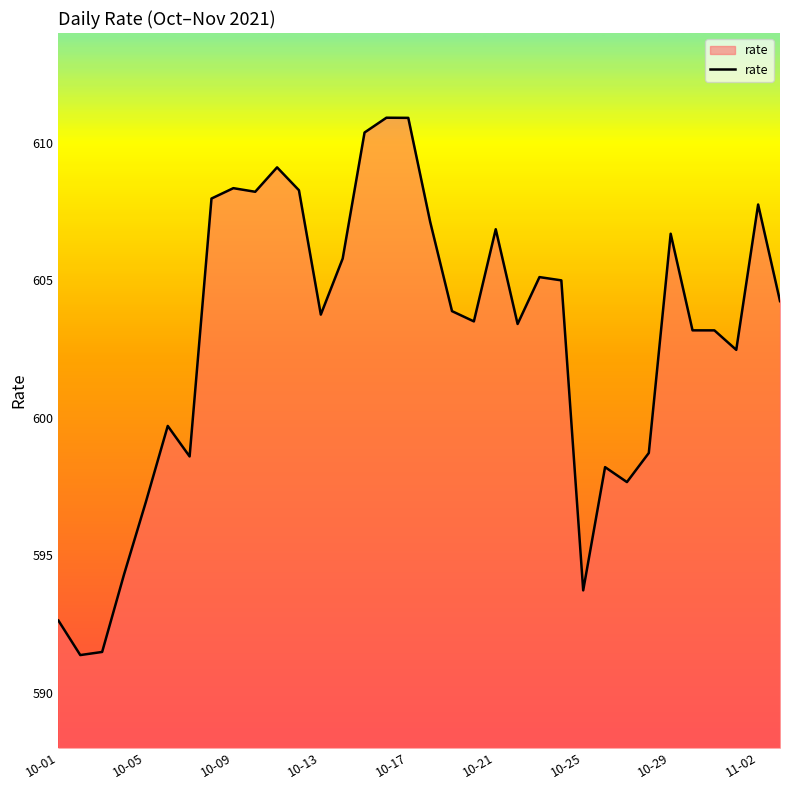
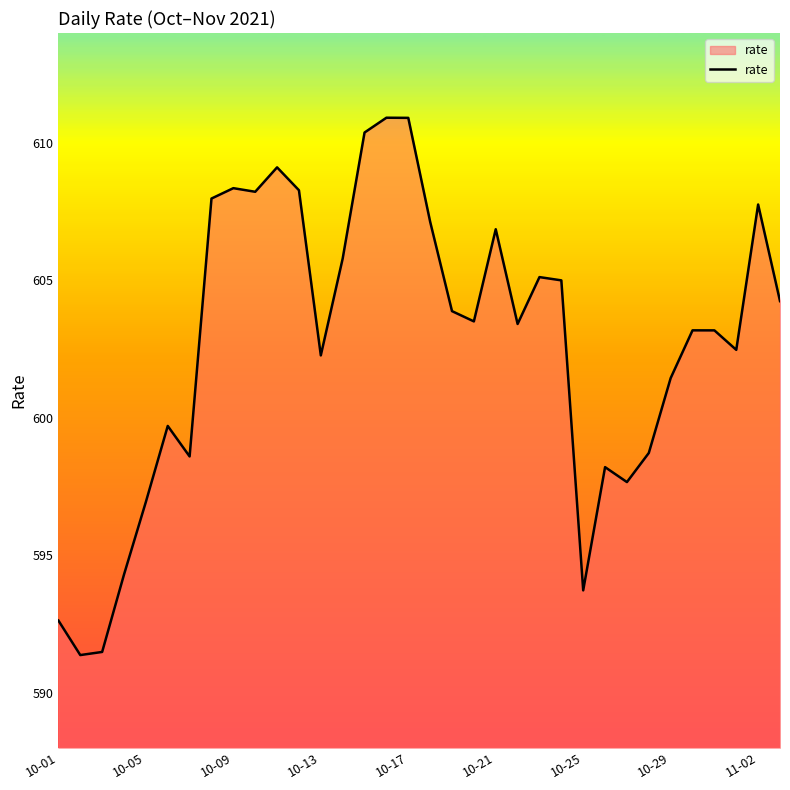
  {
    "10-01": 592.6,
    "10-05": 596.9,
    "10-09": 608.4,
-   "10-13": 603.8,
+   "10-13": 602.3,
    "10-17": 610.9,
    "10-21": 606.9,
    "10-25": 593.7,
-   "10-29": 606.7,
+   "10-29": 601.4,
    "11-02": 607.8
  }
